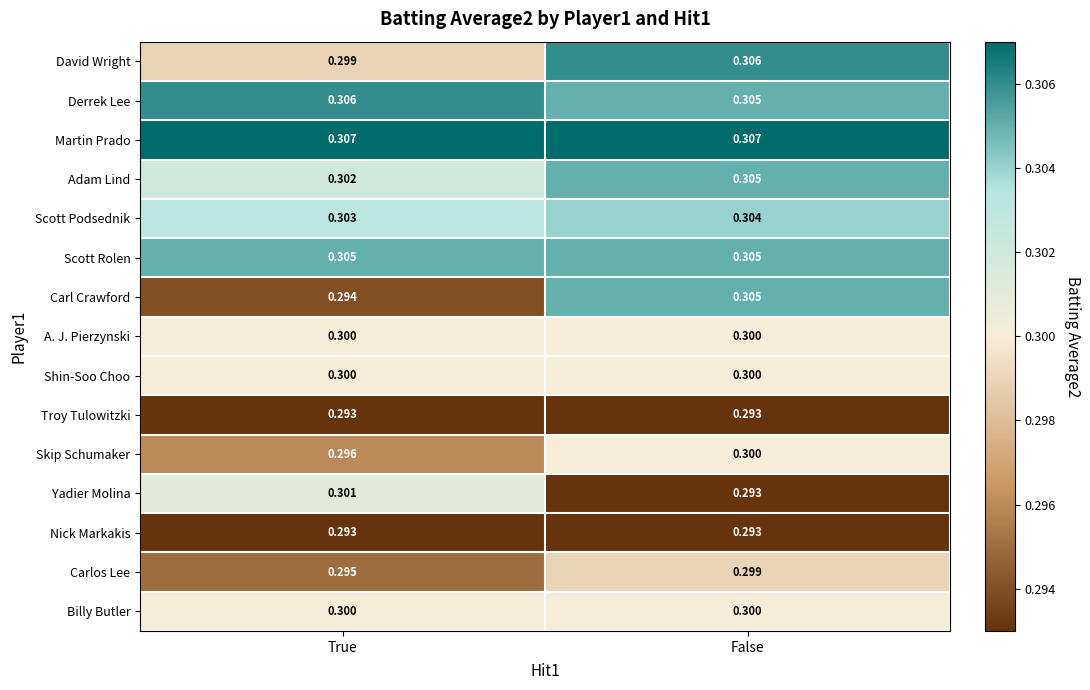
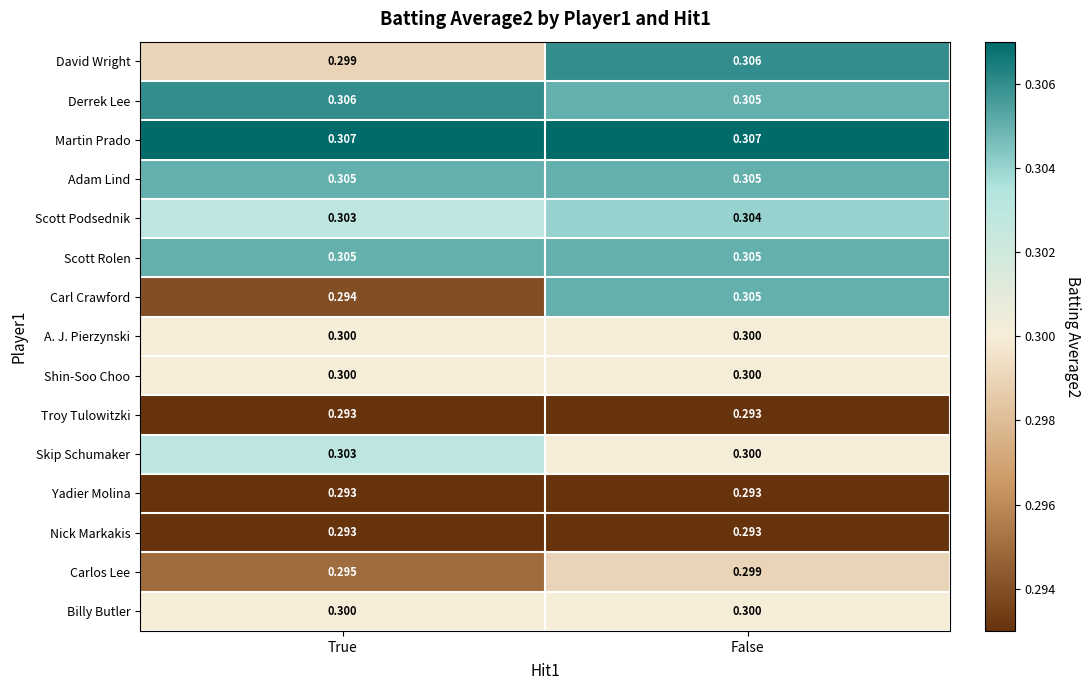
  {
    "David Wright": {
      "True": 0.299,
      "False": 0.306
    },
    "Derrek Lee": {
      "True": 0.306,
      "False": 0.305
    },
    "Martin Prado": {
      "True": 0.307,
      "False": 0.307
    },
    "Adam Lind": {
-     "True": 0.302,
+     "True": 0.305,
      "False": 0.305
    },
    "Scott Podsednik": {
      "True": 0.303,
      "False": 0.304
    },
    "Scott Rolen": {
      "True": 0.305,
      "False": 0.305
    },
    "Carl Crawford": {
      "True": 0.294,
      "False": 0.305
    },
    "A. J. Pierzynski": {
      "True": 0.300,
      "False": 0.300
    },
    "Shin-Soo Choo": {
      "True": 0.300,
      "False": 0.300
    },
    "Troy Tulowitzki": {
      "True": 0.293,
      "False": 0.293
    },
    "Skip Schumaker": {
-     "True": 0.296,
+     "True": 0.303,
      "False": 0.300
    },
    "Yadier Molina": {
-     "True": 0.301,
+     "True": 0.293,
      "False": 0.293
    },
    "Nick Markakis": {
      "True": 0.293,
      "False": 0.293
    },
    "Carlos Lee": {
      "True": 0.295,
      "False": 0.299
    },
    "Billy Butler": {
      "True": 0.300,
      "False": 0.300
    }
  }
